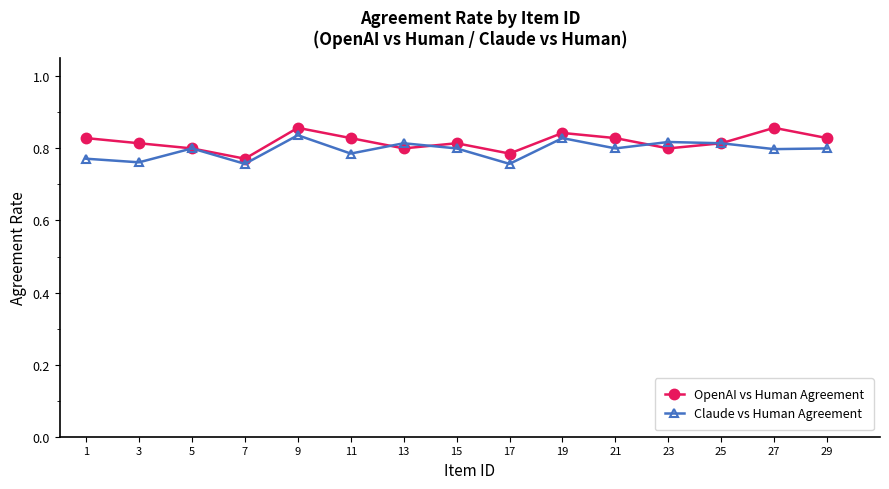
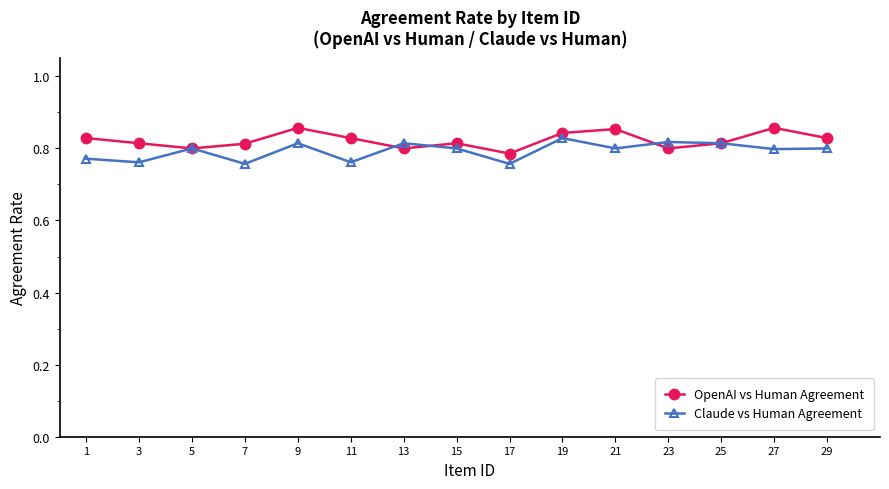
  {
    "OpenAI vs Human Agreement": {
      "1": 0.83,
      "3": 0.81,
-     "7": 0.77,
+     "7": 0.81,
      "9": 0.86,
      "11": 0.83,
      "13": 0.80,
      "15": 0.81,
      "17": 0.79,
      "19": 0.84,
-     "21": 0.83,
+     "21": 0.85,
      "23": 0.80,
      "27": 0.86,
      "29": 0.83
    },
    "Claude vs Human Agreement": {
      "1": 0.77,
      "3": 0.76,
      "7": 0.76,
-     "9": 0.84,
-     "11": 0.79,
+     "9": 0.81,
+     "11": 0.76,
      "13": 0.81,
      "15": 0.80,
      "17": 0.76,
      "19": 0.83,
      "21": 0.80,
      "23": 0.82,
      "27": 0.80,
      "29": 0.80
    }
  }
